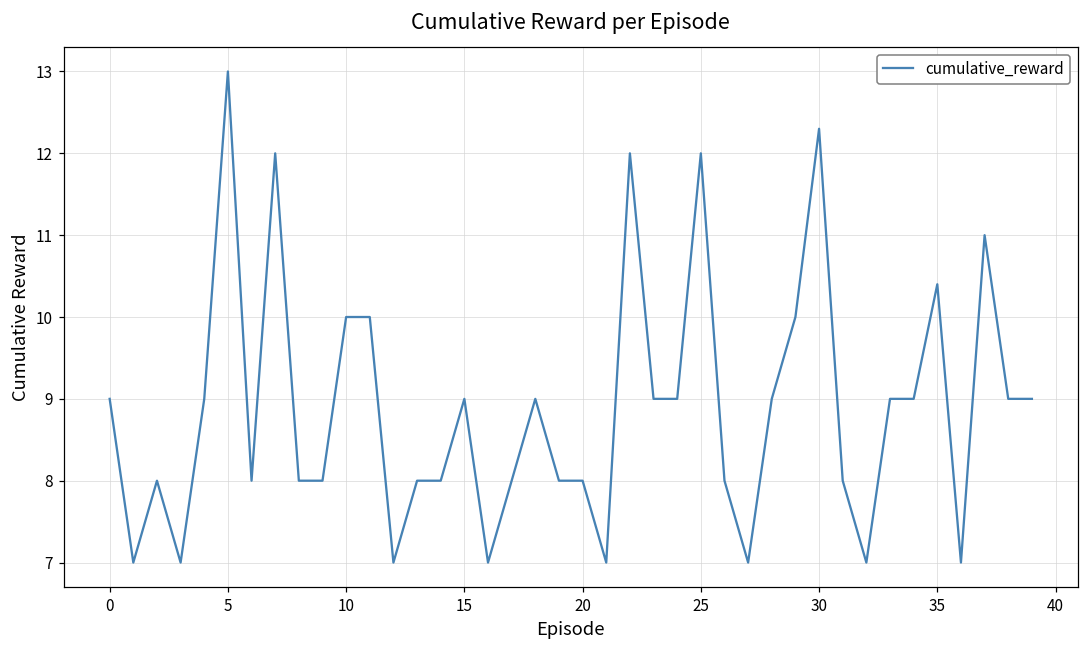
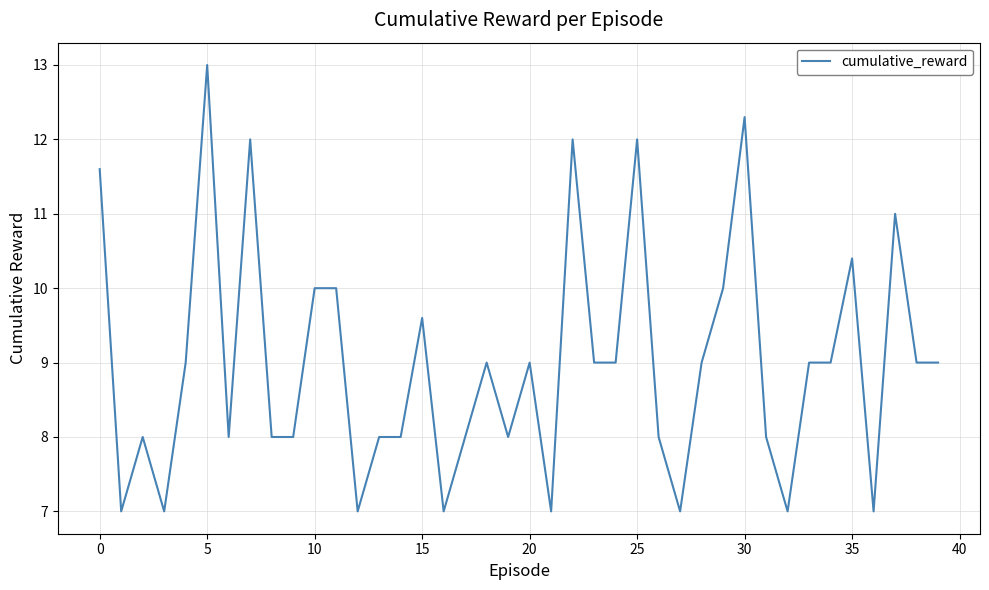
  {
-   "0": 9.0,
+   "0": 11.6,
    "5": 13.0,
    "10": 10.0,
-   "15": 9.0,
-   "20": 8,
+   "15": 9.6,
+   "20": 9,
    "25": 12.0,
    "30": 12.3,
    "35": 10.4
  }
